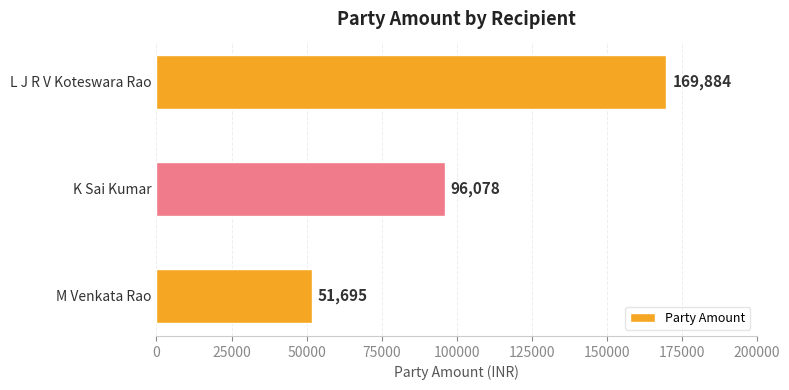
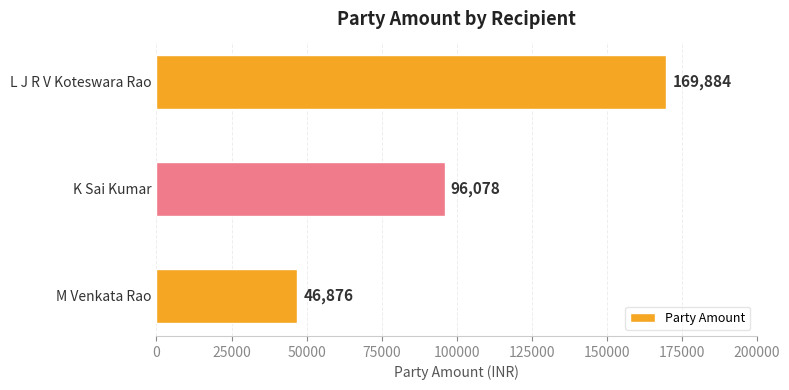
  {
    "L J R V Koteswara Rao": "169,884",
    "K Sai Kumar": "96,078",
-   "M Venkata Rao": "51,695"
+   "M Venkata Rao": "46,876"
  }
